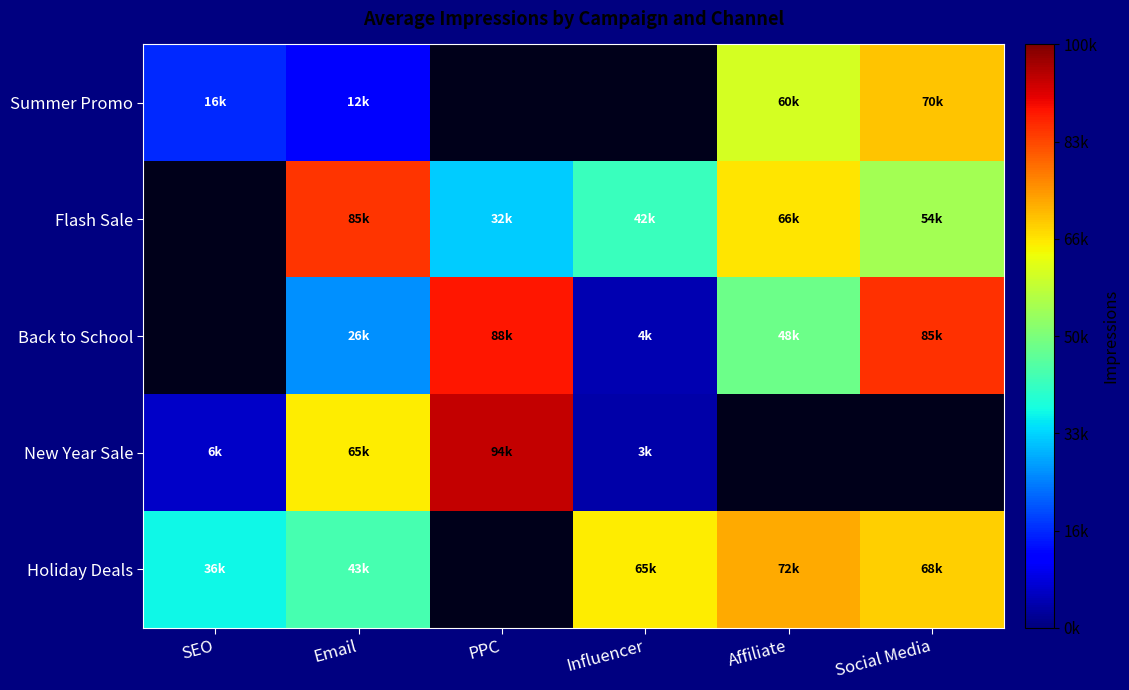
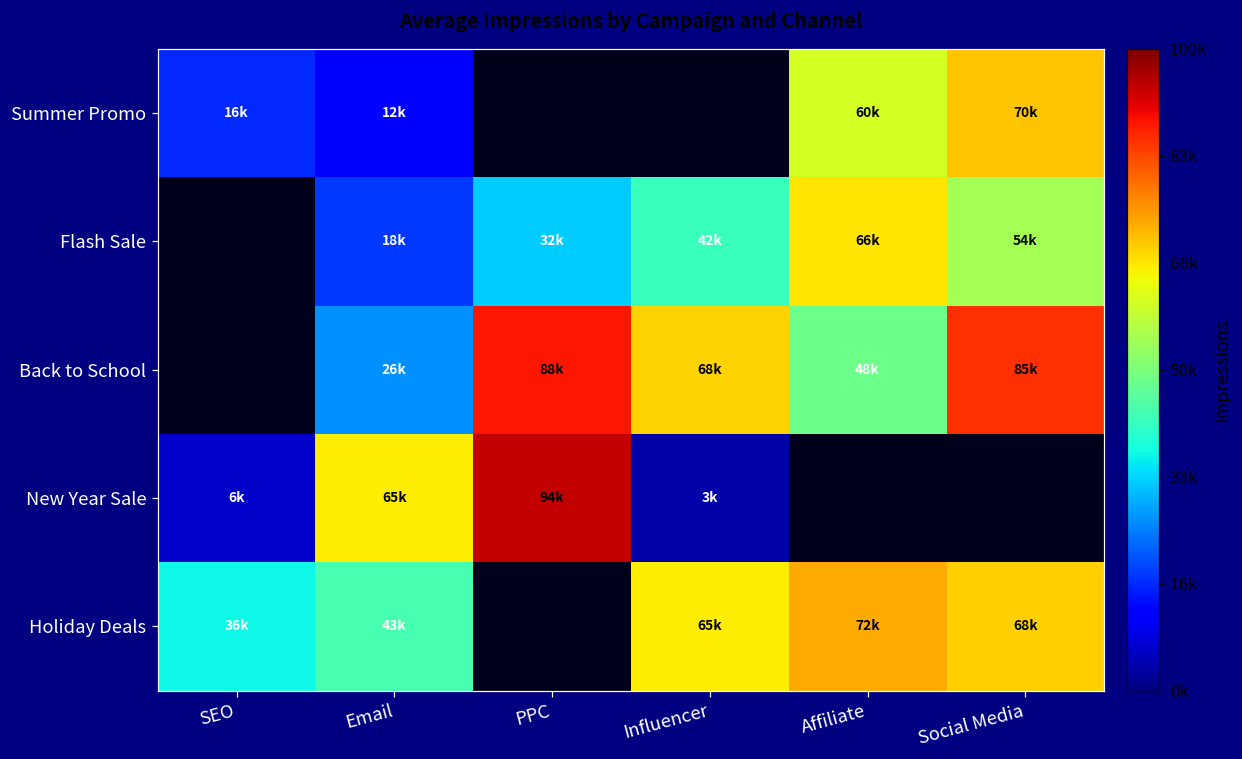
  {
    "Summer Promo": {
      "SEO": "16k",
      "Email": "12k",
      "Affiliate": "60k",
      "Social Media": "70k"
    },
    "Flash Sale": {
-     "Email": "85k",
+     "Email": "18k",
      "PPC": "32k",
      "Influencer": "42k",
      "Affiliate": "66k",
      "Social Media": "54k"
    },
    "Back to School": {
      "Email": "26k",
      "PPC": "88k",
-     "Influencer": "4k",
+     "Influencer": "68k",
      "Affiliate": "48k",
      "Social Media": "85k"
    },
    "New Year Sale": {
      "SEO": "6k",
      "Email": "65k",
      "PPC": "94k",
      "Influencer": "3k"
    },
    "Holiday Deals": {
      "SEO": "36k",
      "Email": "43k",
      "Influencer": "65k",
      "Affiliate": "72k",
      "Social Media": "68k"
    }
  }
